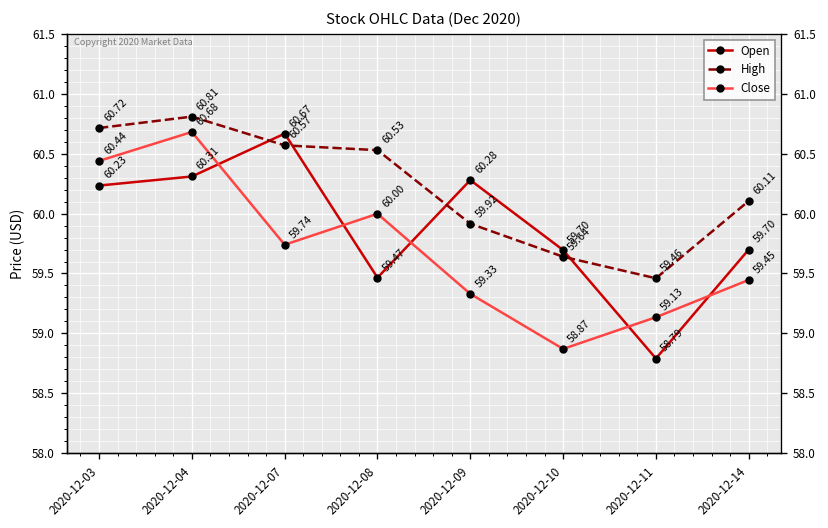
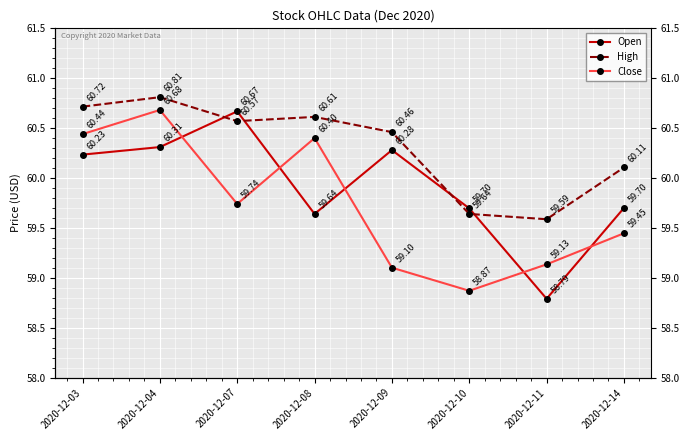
  {
    "Open": {
      "2020-12-03": 60.23,
      "2020-12-04": 60.31,
-     "2020-12-08": 59.47,
+     "2020-12-08": 59.64,
      "2020-12-09": 60.28,
      "2020-12-11": 58.79,
      "2020-12-14": 59.70
    },
    "High": {
      "2020-12-03": 60.72,
-     "2020-12-08": 60.53,
-     "2020-12-09": 59.92,
-     "2020-12-11": 59.46,
+     "2020-12-08": 60.61,
+     "2020-12-09": 60.46,
+     "2020-12-11": 59.59,
      "2020-12-14": 60.11
    },
    "Close": {
      "2020-12-03": 60.44,
      "2020-12-07": 59.74,
-     "2020-12-08": 60.00,
-     "2020-12-09": 59.33,
+     "2020-12-08": 60.40,
+     "2020-12-09": 59.10,
      "2020-12-10": 58.87,
      "2020-12-11": 59.13,
      "2020-12-14": 59.45
    }
  }
